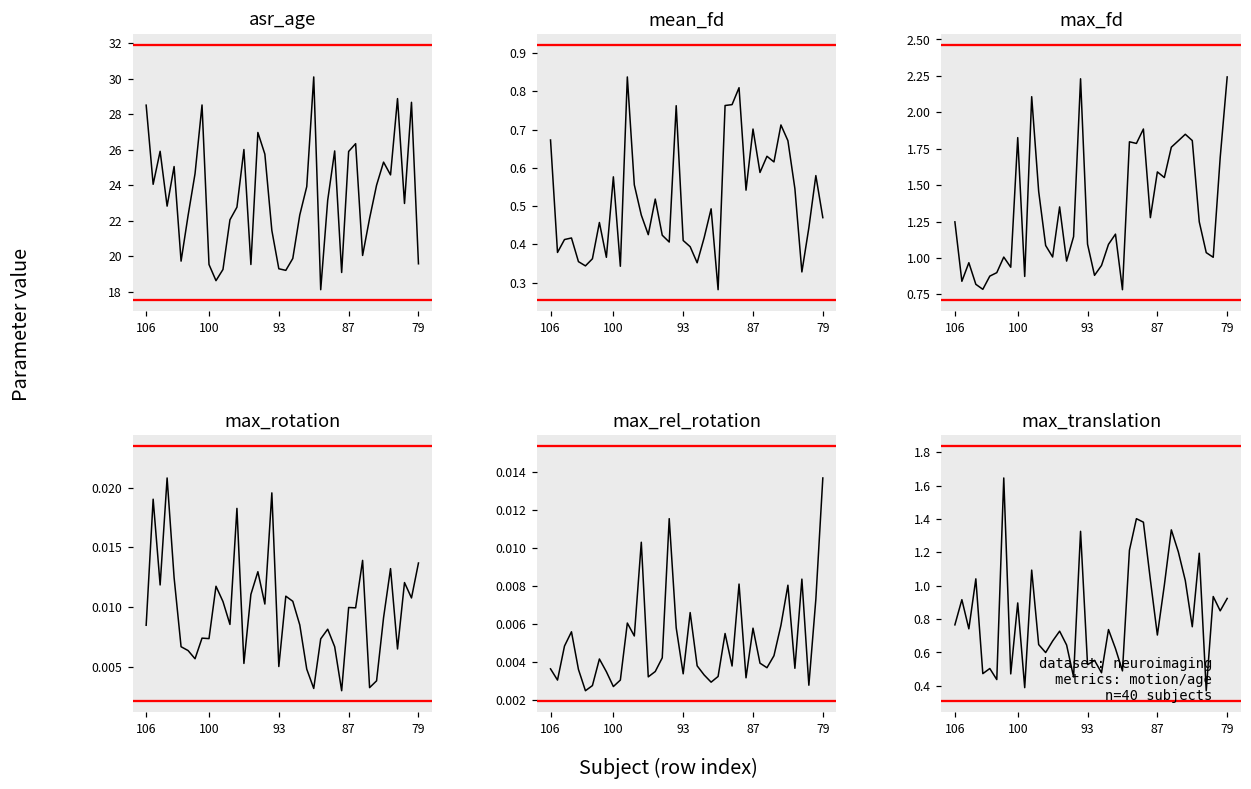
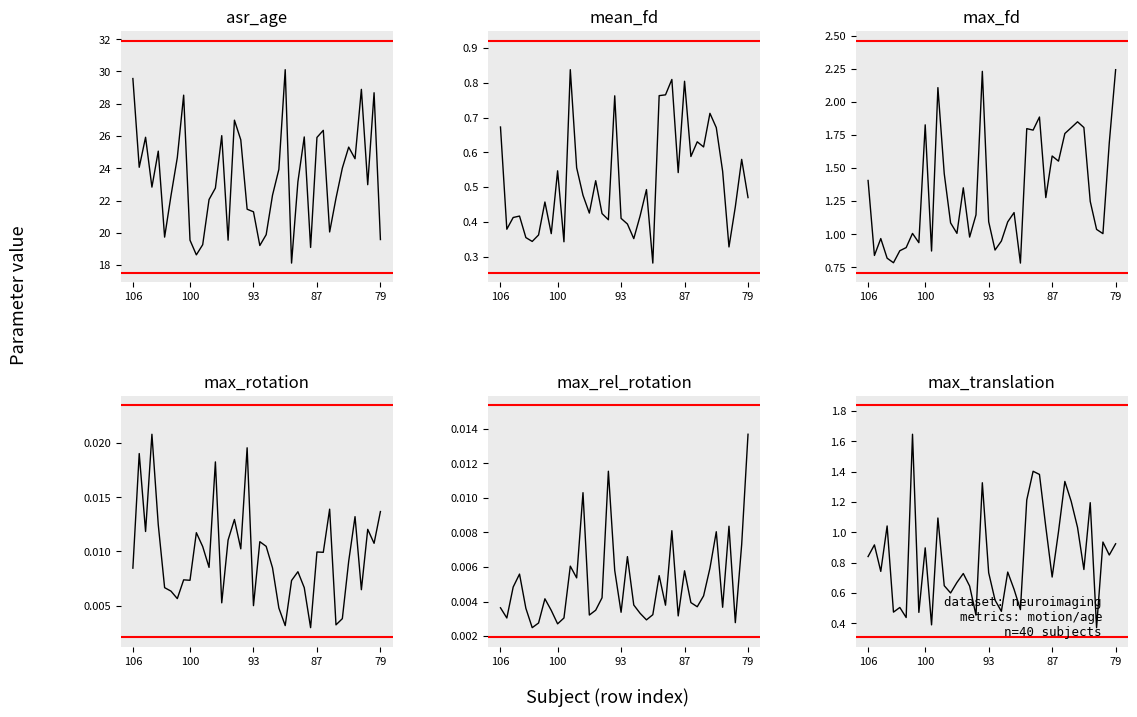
  {
    "asr_age": {
-     "106": 28.5,
+     "106": 29.6,
      "100": 19.5,
-     "93": 19.3,
+     "93": 21.3,
      "87": 25.9,
      "79": 19.6
    },
    "mean_fd": {
      "106": 0.67,
-     "100": 0.58,
+     "100": 0.55,
      "93": 0.41,
-     "87": 0.70,
+     "87": 0.80,
      "79": 0.47
    },
    "max_fd": {
-     "106": 1.25,
+     "106": 1.41,
      "100": 1.83,
      "93": 1.09,
      "87": 1.59,
      "79": 2.24
    },
    "max_rotation": {
      "106": 0.0085,
      "100": 0.0073,
      "93": 0.0050,
      "87": 0.0100,
      "79": 0.0137
    },
    "max_rel_rotation": {
      "106": 0.0036,
      "100": 0.0027,
      "93": 0.0034,
      "87": 0.0058,
      "79": 0.0137
    },
    "max_translation": {
-     "106": 0.77,
+     "106": 0.84,
      "100": 0.90,
-     "93": 0.53,
+     "93": 0.73,
      "87": 0.70,
      "79": 0.92
    }
  }
